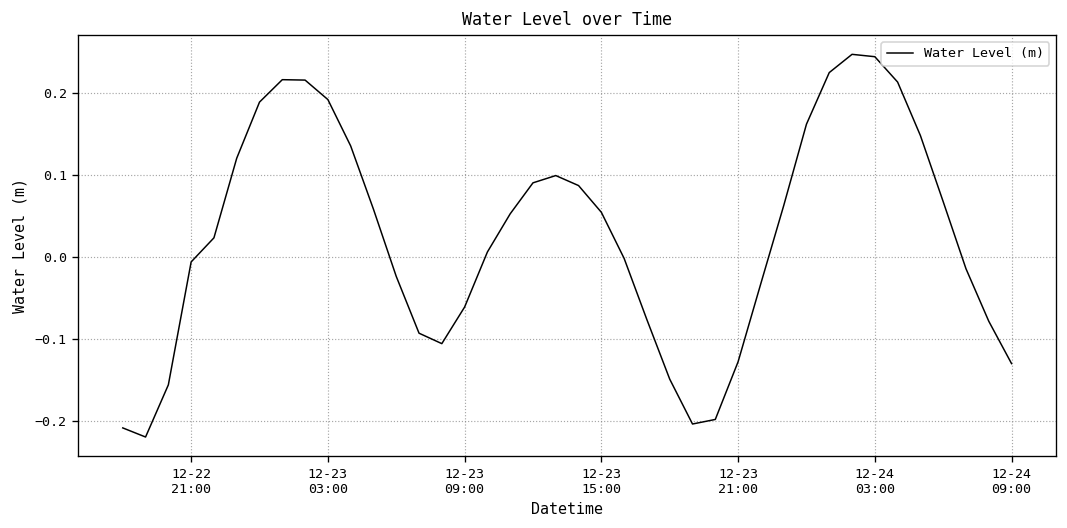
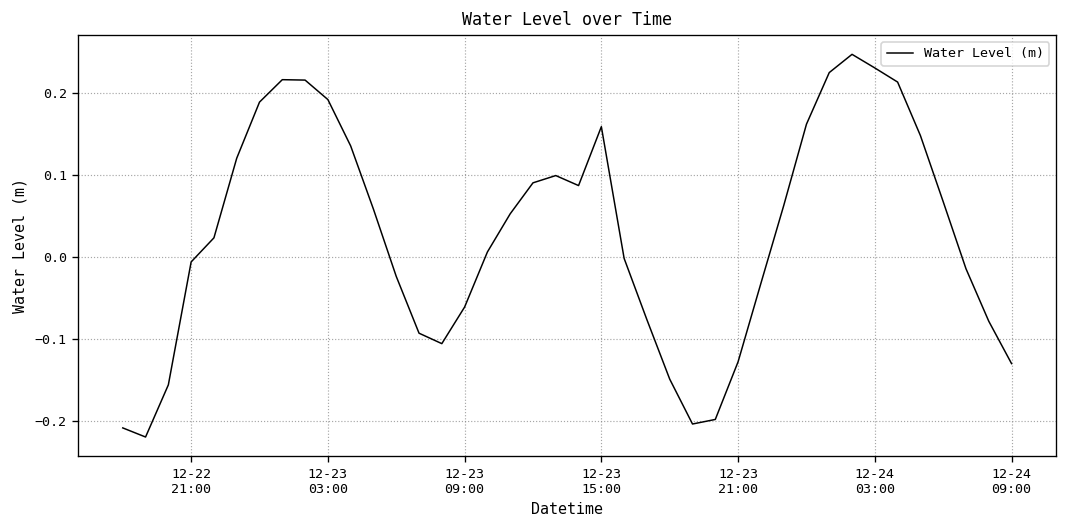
  {
    "12-22 21:00": -0.01,
    "12-23 03:00": 0.19,
    "12-23 09:00": -0.06,
-   "12-23 15:00": 0.05,
+   "12-23 15:00": 0.16,
    "12-23 21:00": -0.13,
-   "12-24 03:00": 0.24,
+   "12-24 03:00": 0.23,
    "12-24 09:00": -0.13
  }
